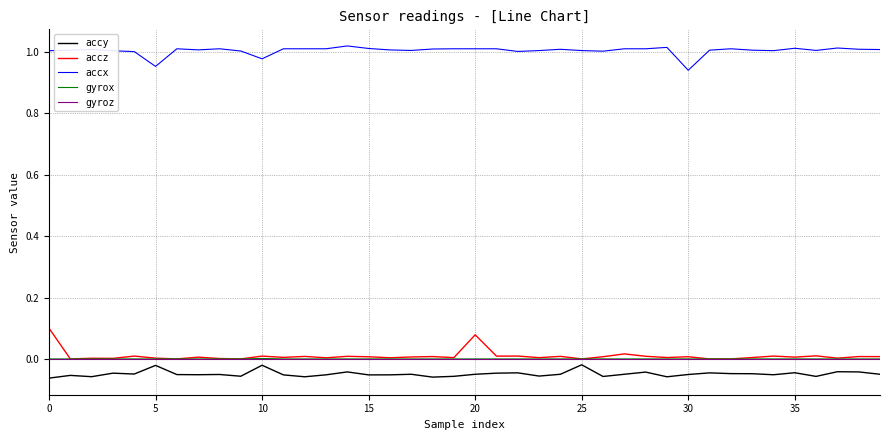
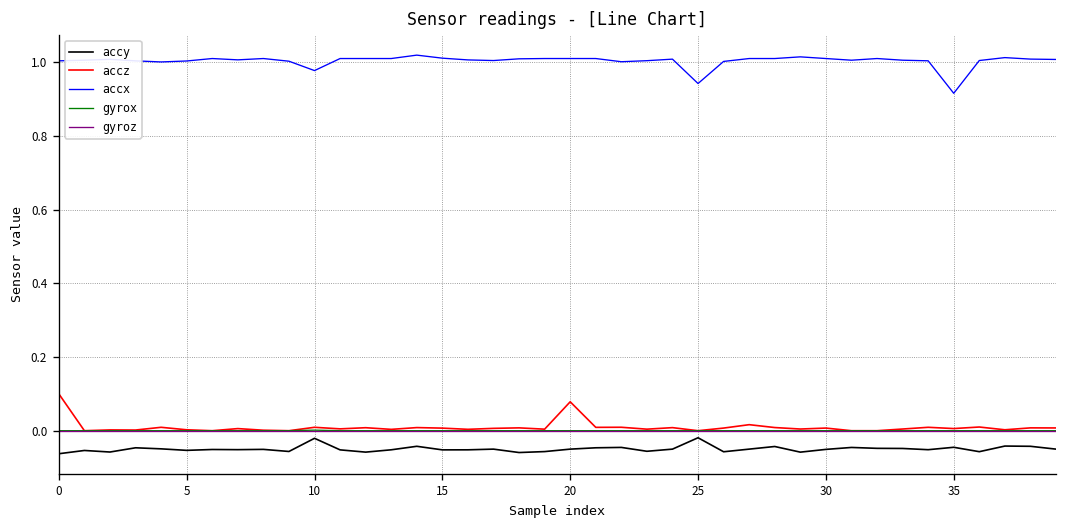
  {
    "accy": {
      "0": -0.06,
-     "5": -0.02,
+     "5": -0.05,
      "10": -0.02,
      "15": -0.05,
      "20": -0.05,
      "25": -0.02,
      "30": -0.05,
      "35": -0.05
    },
    "accz": {
      "0": 0.10,
      "20": 0.08
    },
    "accx": {
      "0": 1.00,
-     "5": 0.95,
+     "5": 1.00,
      "10": 0.98,
      "15": 1.01,
      "20": 1.01,
-     "25": 1.00,
-     "30": 0.94,
-     "35": 1.01
+     "25": 0.94,
+     "30": 1.01,
+     "35": 0.92
    }
  }
